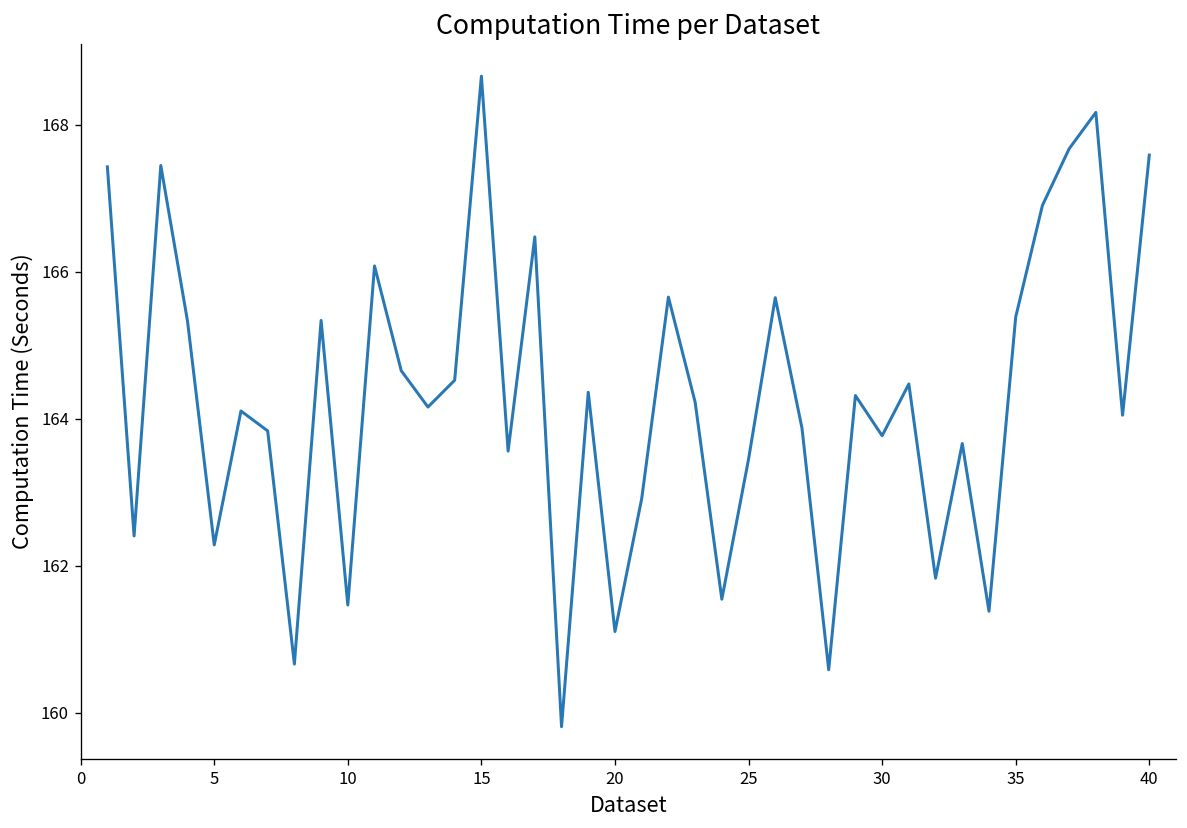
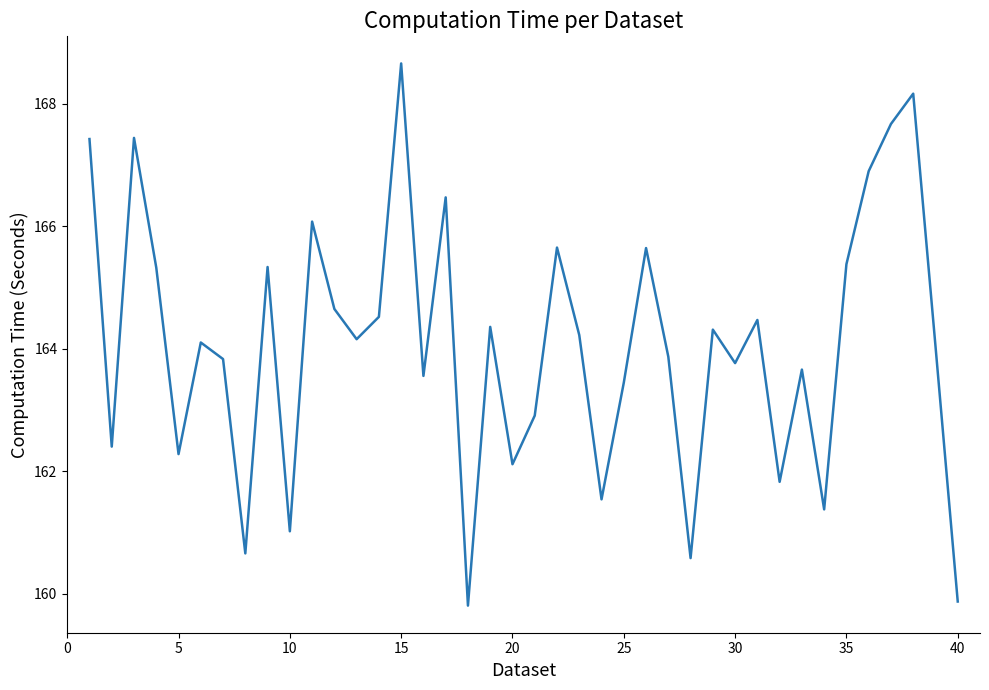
  {
    "5": 162.3,
-   "10": 161.5,
+   "10": 161.0,
    "15": 168.7,
-   "20": 161.1,
+   "20": 162.1,
    "25": 163.4,
    "30": 163.8,
    "35": 165.4,
-   "40": 167.6
+   "40": 159.9
  }
